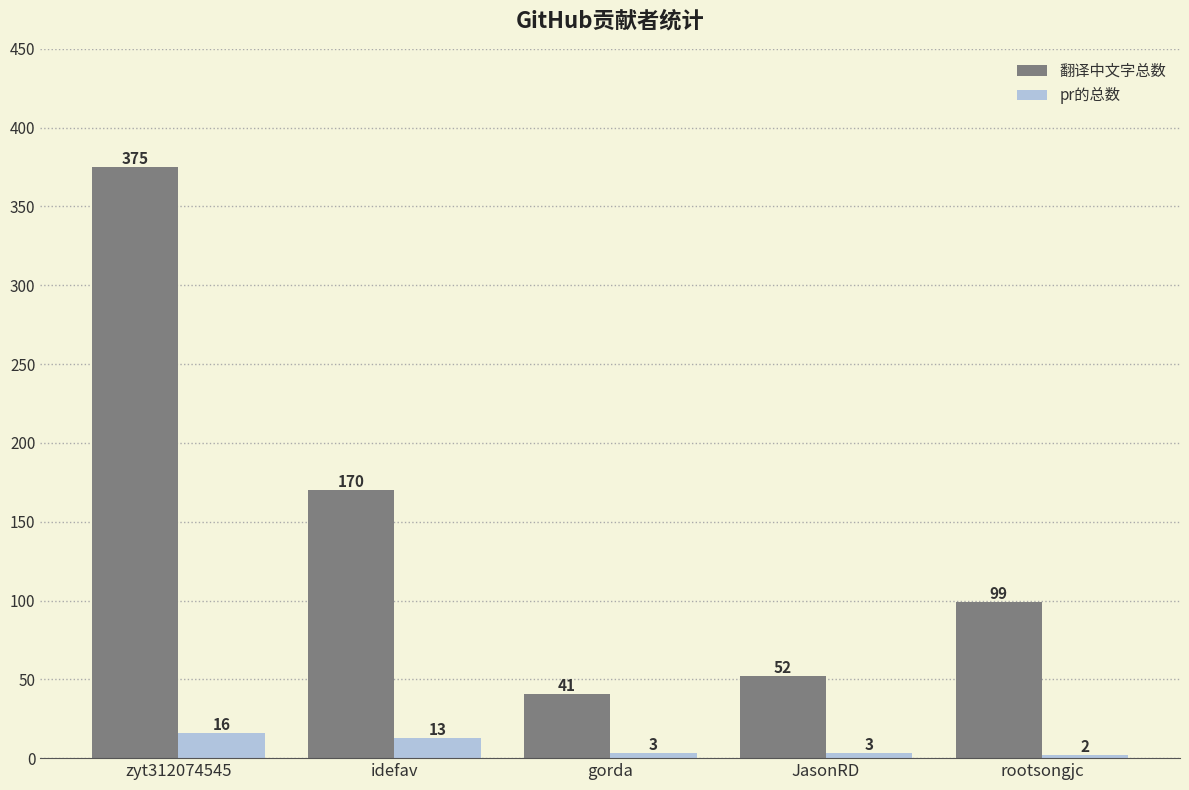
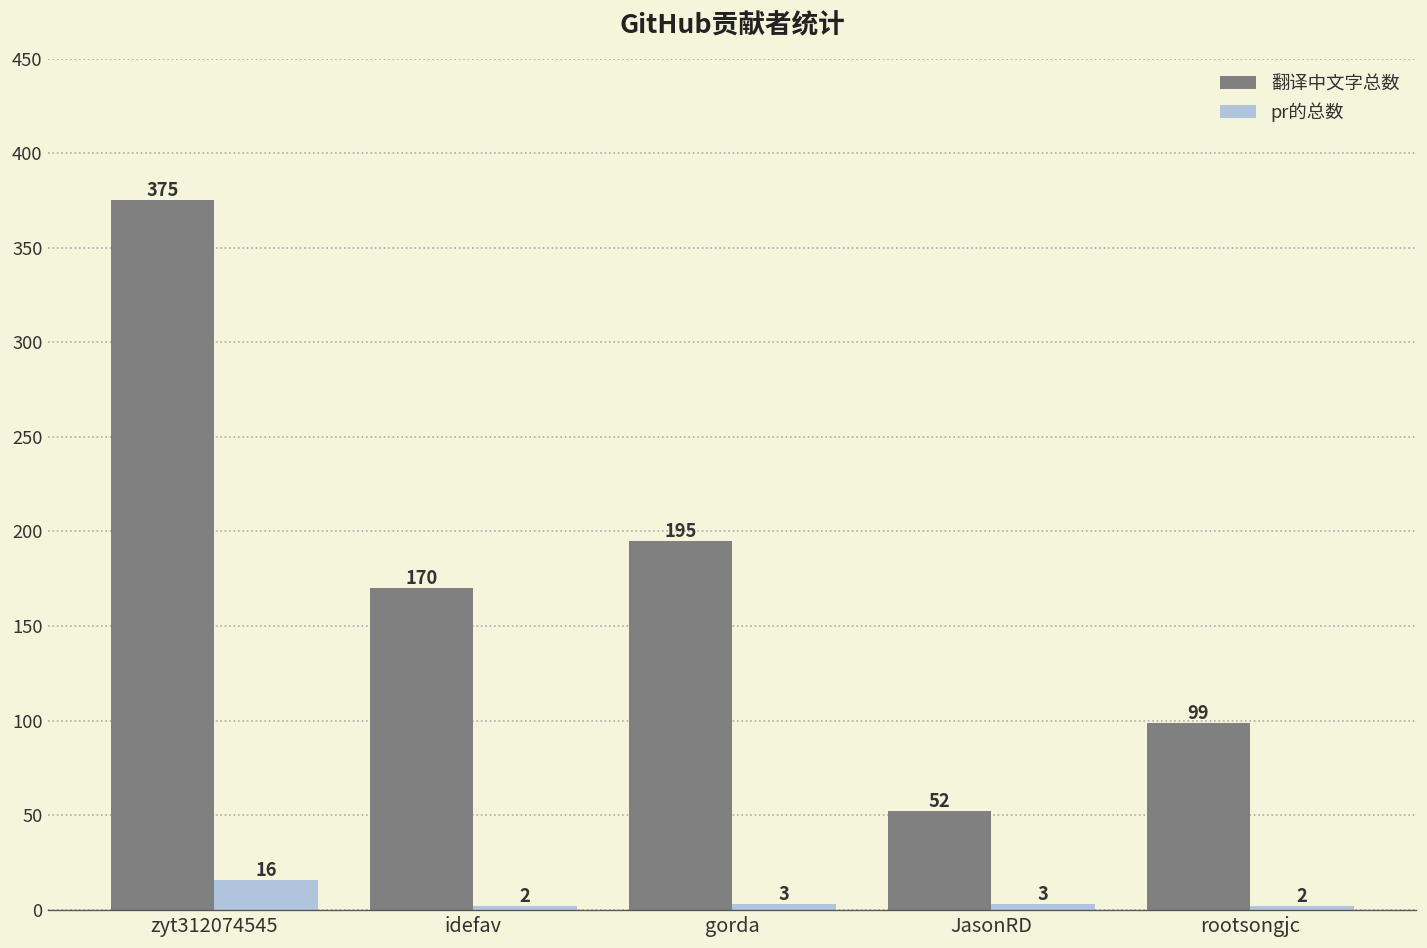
  {
    "翻译中文字总数": {
      "zyt312074545": 375,
      "idefav": 170,
-     "gorda": 41,
+     "gorda": 195,
      "JasonRD": 52,
      "rootsongjc": 99
    },
    "pr的总数": {
      "zyt312074545": 16,
-     "idefav": 13,
+     "idefav": 2,
      "gorda": 3,
      "JasonRD": 3,
      "rootsongjc": 2
    }
  }
